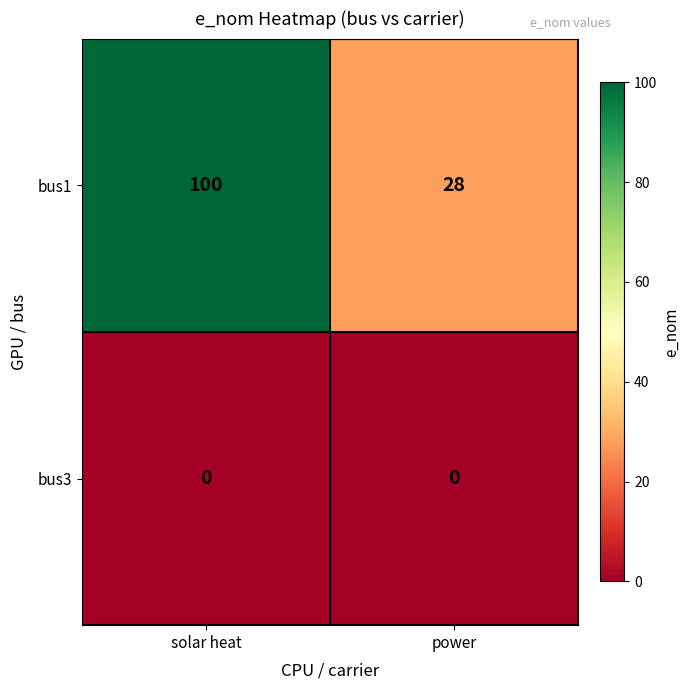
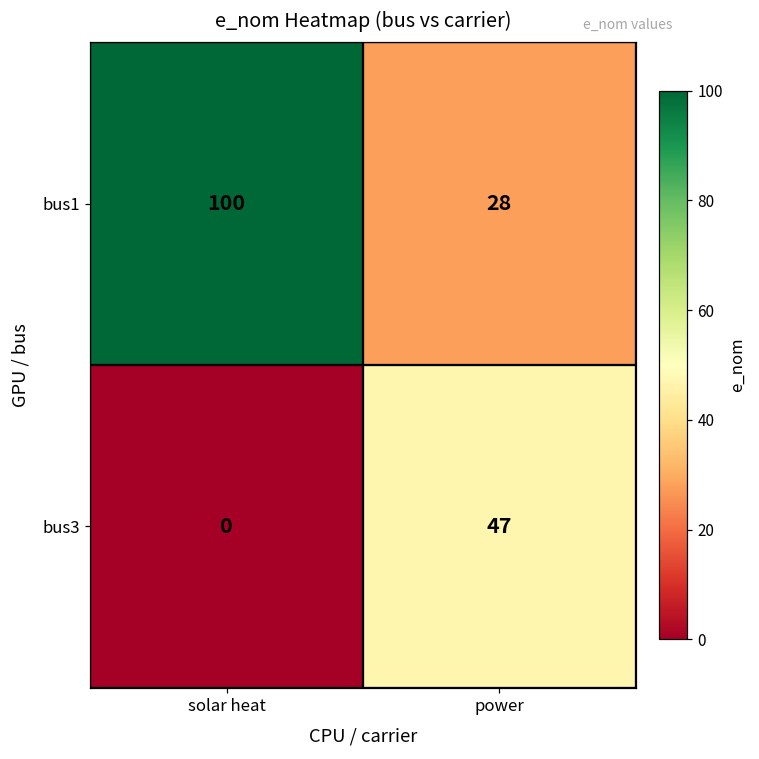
  {
    "bus1": {
      "solar heat": 100,
      "power": 28
    },
    "bus3": {
      "solar heat": 0,
-     "power": 0
+     "power": 47
    }
  }
